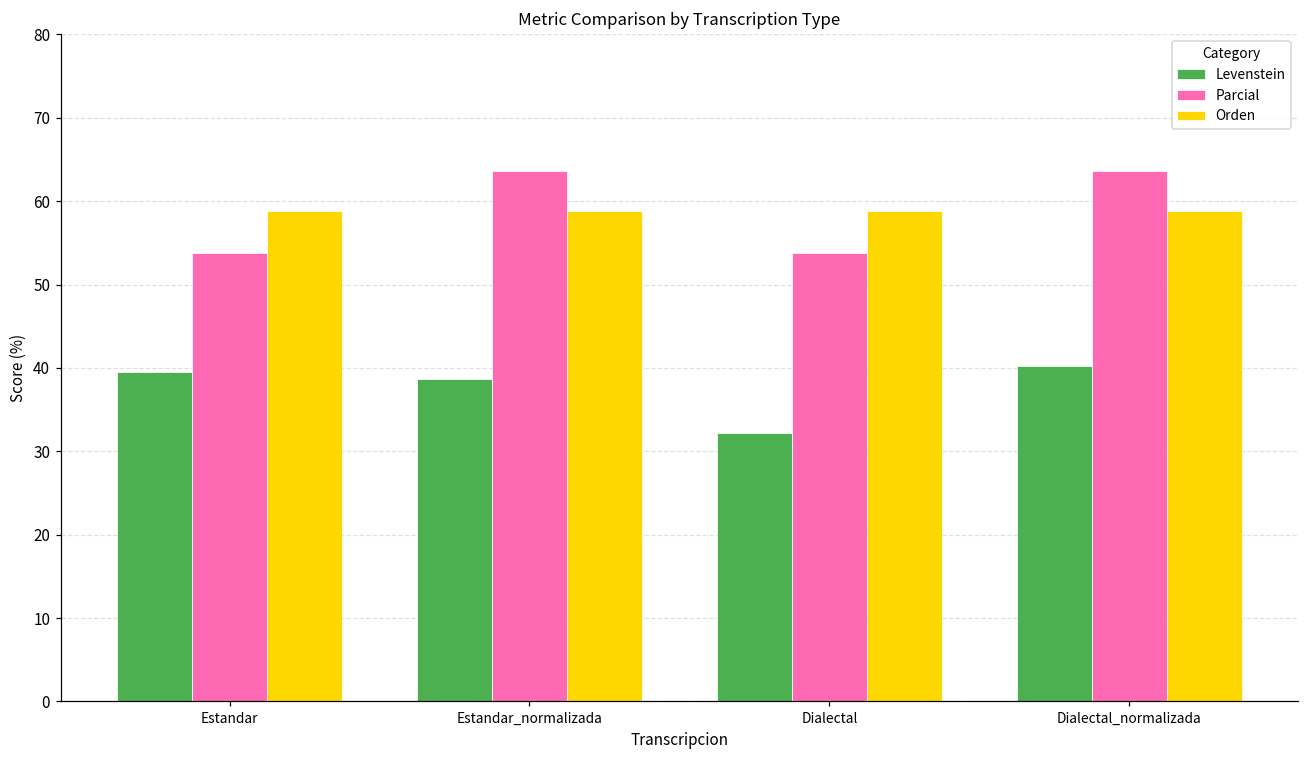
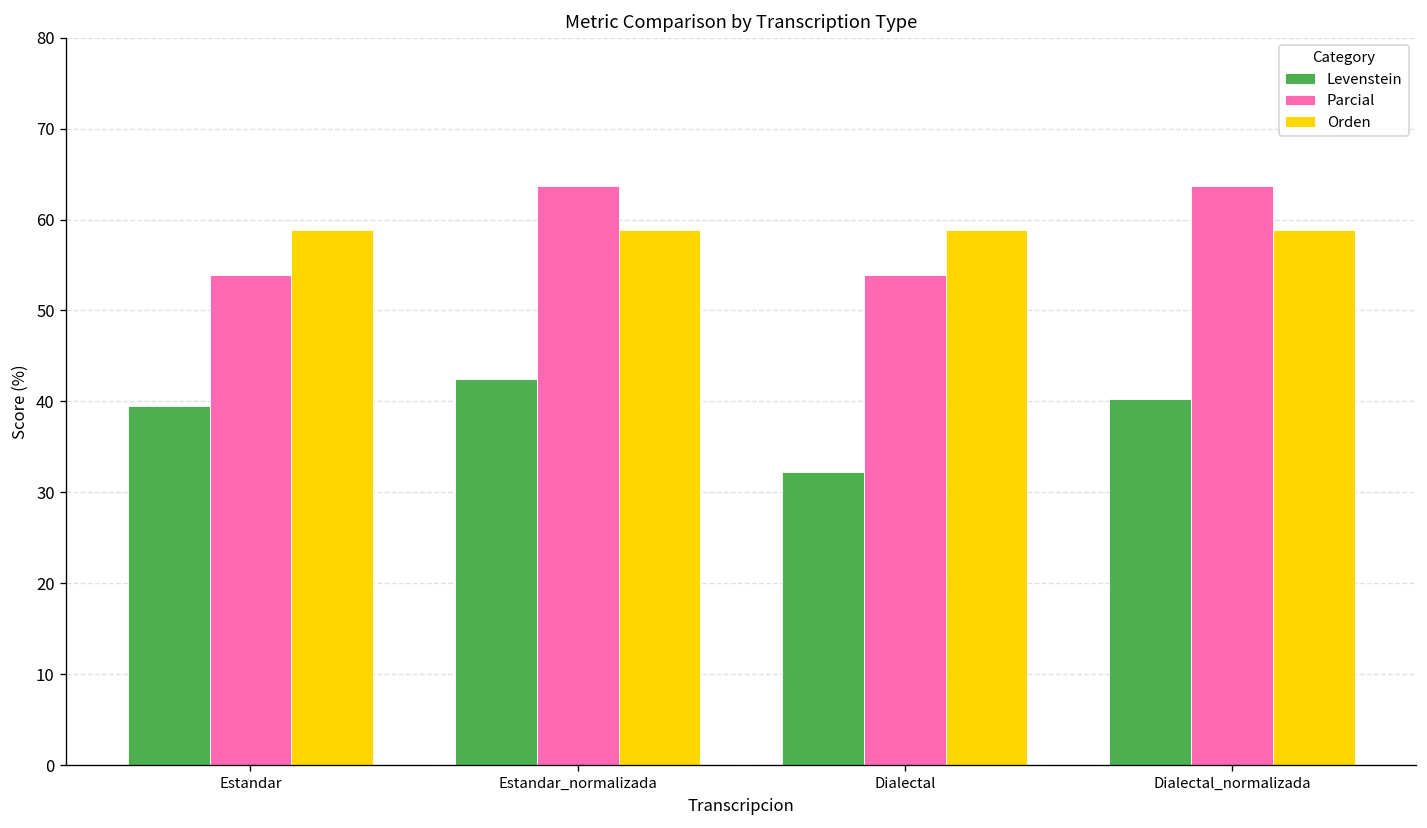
  {
    "Levenstein": {
      "Estandar": 40,
-     "Estandar_normalizada": 39,
+     "Estandar_normalizada": 42,
      "Dialectal": 32,
      "Dialectal_normalizada": 40
    },
    "Parcial": {
      "Estandar": 54,
      "Estandar_normalizada": 64,
      "Dialectal": 54,
      "Dialectal_normalizada": 64
    },
    "Orden": {
      "Estandar": 59,
      "Estandar_normalizada": 59,
      "Dialectal": 59,
      "Dialectal_normalizada": 59
    }
  }
